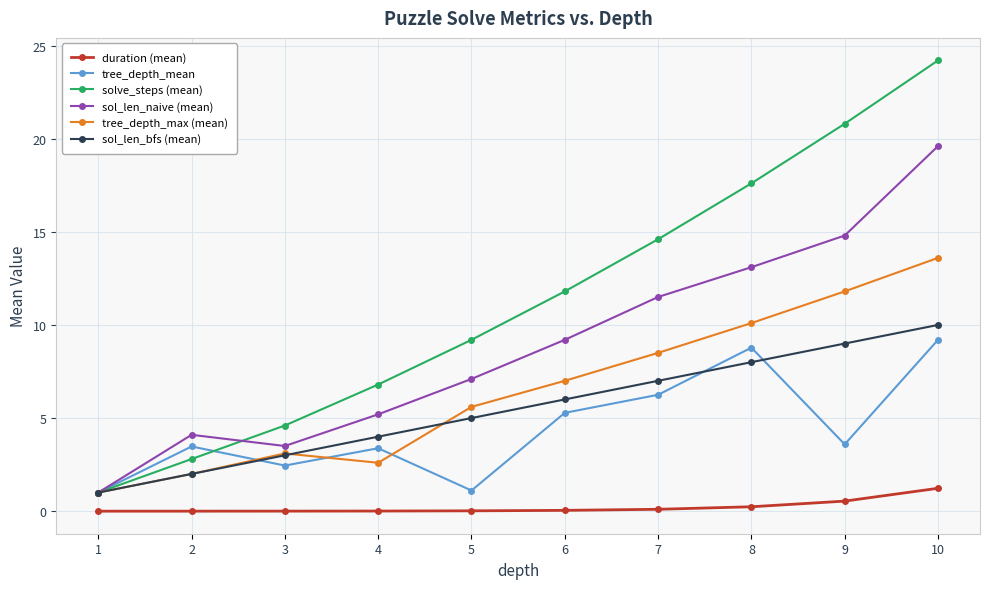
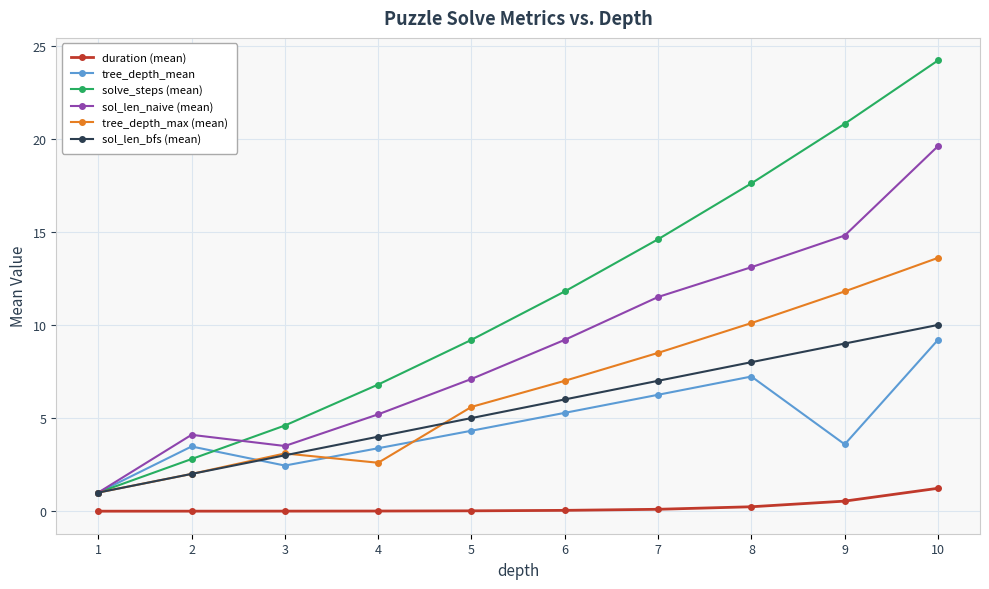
  {
    "duration (mean)": {
      "1": 0.0,
      "2": 0.0,
      "3": 0.0,
      "4": 0.0,
      "5": 0.0,
      "6": 0.0,
      "7": 0.1,
      "8": 0.2,
      "9": 0.5,
      "10": 1.2
    },
    "tree_depth_mean": {
      "2": 3.5,
      "3": 2.5,
      "4": 3.4,
-     "5": 1.1,
+     "5": 4.3,
      "6": 5.3,
      "7": 6.3,
-     "8": 8.8,
+     "8": 7.2,
      "9": 3.6,
      "10": 9.2
    },
    "solve_steps (mean)": {
      "2": 2.8,
      "3": 4.6,
      "4": 6.8,
      "5": 9.2,
      "6": 11.8,
      "7": 14.6,
      "8": 17.6,
      "9": 20.8,
      "10": 24.2
    },
    "sol_len_naive (mean)": {
      "2": 4.1,
      "3": 3.5,
      "4": 5.2,
      "5": 7.1,
      "6": 9.2,
      "7": 11.5,
      "8": 13.1,
      "9": 14.8,
      "10": 19.6
    },
    "tree_depth_max (mean)": {
      "4": 2.6,
      "5": 5.6,
      "6": 7.0,
      "7": 8.5,
      "8": 10.1,
      "9": 11.8,
      "10": 13.6
    },
    "sol_len_bfs (mean)": {
      "4": 4.0,
      "5": 5.0,
      "6": 6.0,
      "7": 7.0,
      "8": 8.0,
      "9": 9.0,
      "10": 10.0
    }
  }
